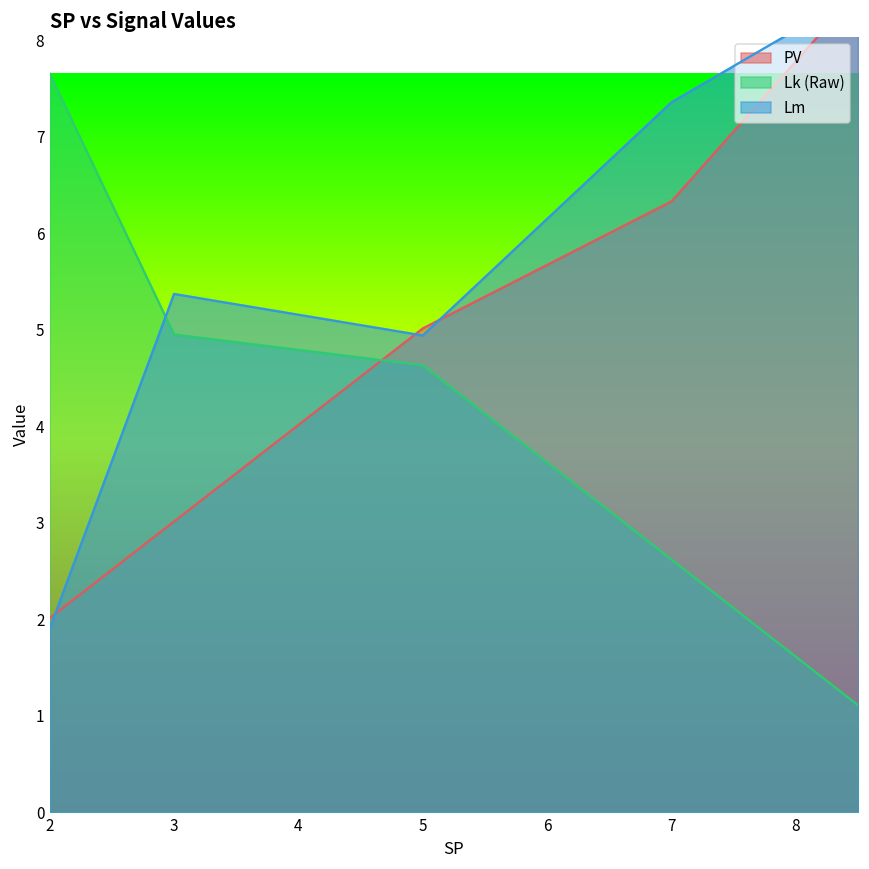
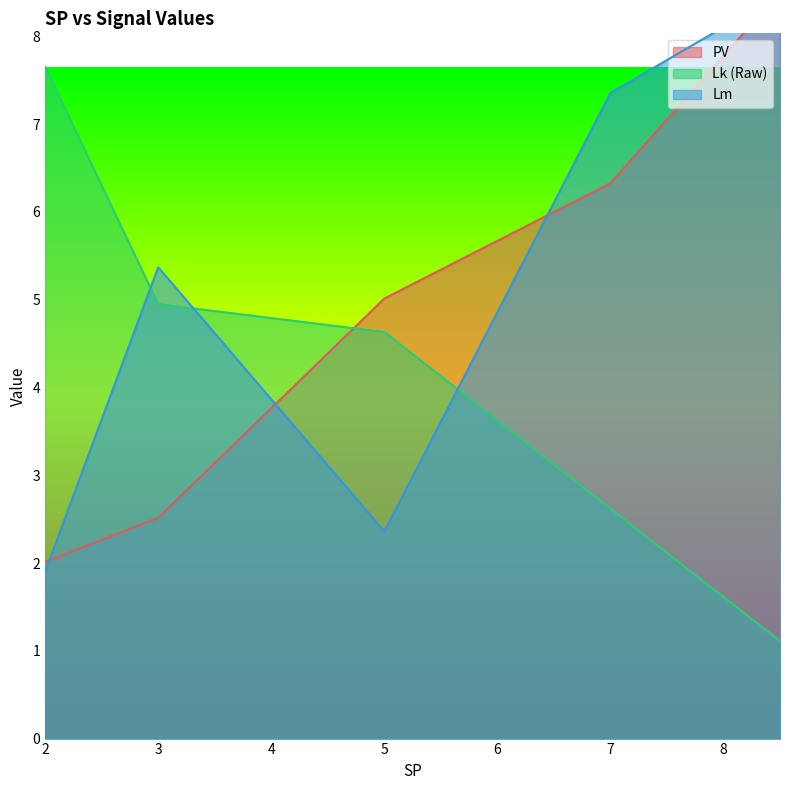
  {
    "PV": {
      "2": 2.0,
-     "3": 3.0,
+     "3": 2.5,
      "5": 5.0,
      "7": 6.3
    },
    "Lk (Raw)": {
      "2": 7.7,
      "3": 5.0,
      "5": 4.6,
      "7": 2.6
    },
    "Lm": {
      "2": 1.9,
      "3": 5.4,
-     "5": 4.9,
+     "5": 2.4,
      "7": 7.4
    }
  }
